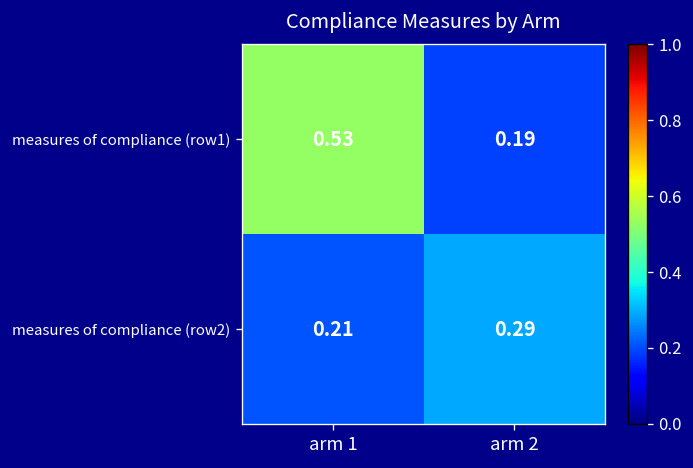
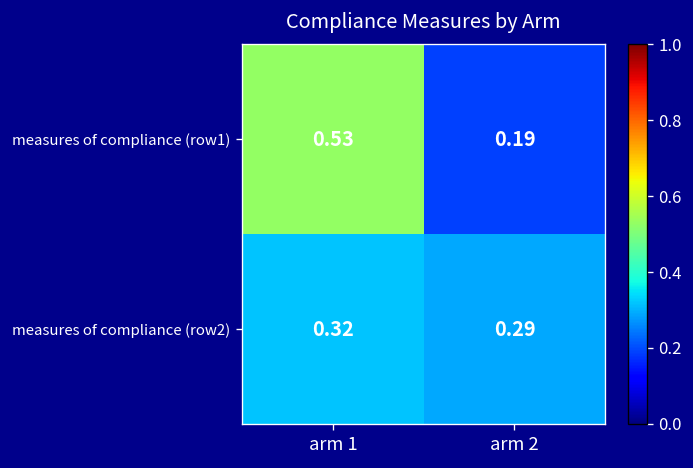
  {
    "measures of compliance (row1)": {
      "arm 1": 0.53,
      "arm 2": 0.19
    },
    "measures of compliance (row2)": {
-     "arm 1": 0.21,
+     "arm 1": 0.32,
      "arm 2": 0.29
    }
  }
